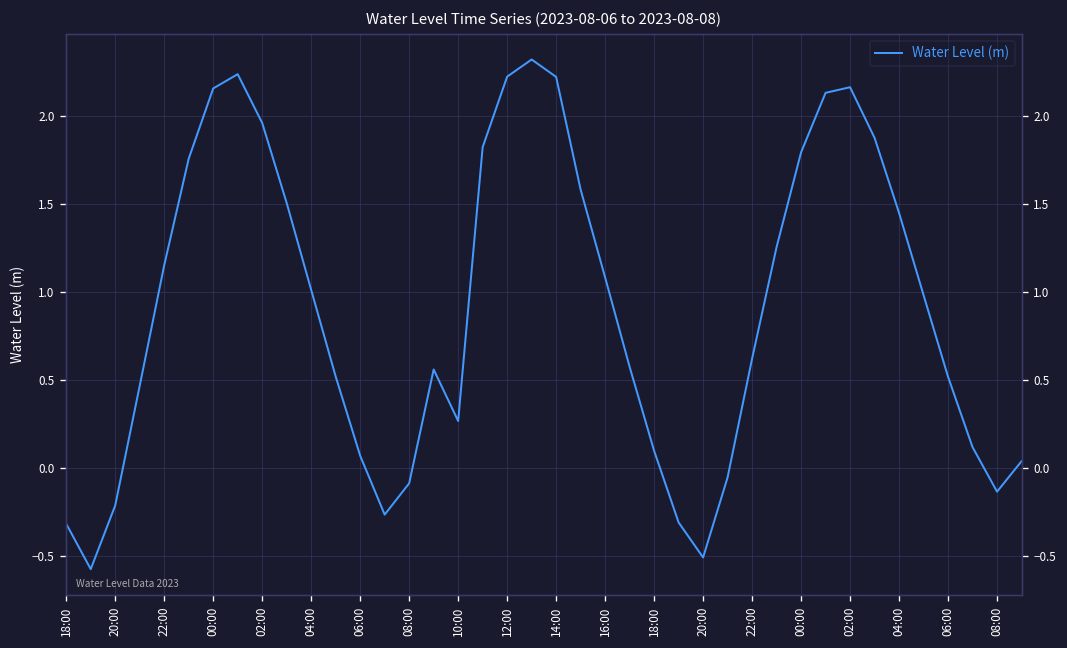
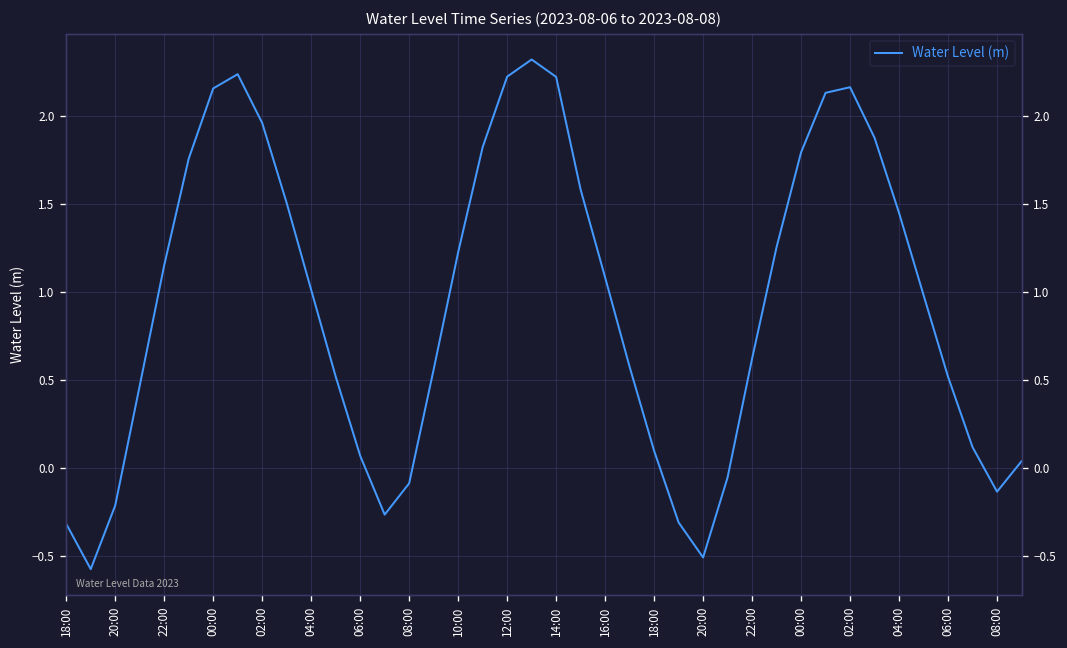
  {
-   "10:00": 0.27,
+   "10:00": 1.23,
    "12:00": 2.22,
    "14:00": 2.22,
    "16:00": 1.08
  }
